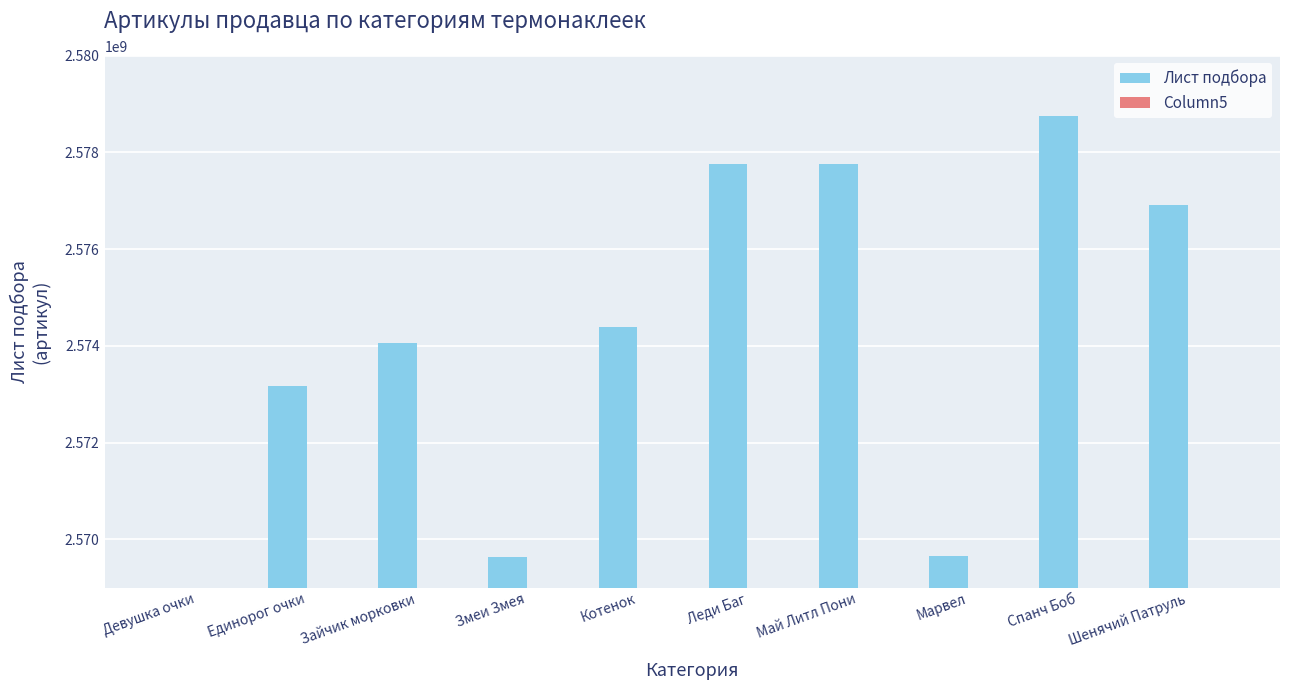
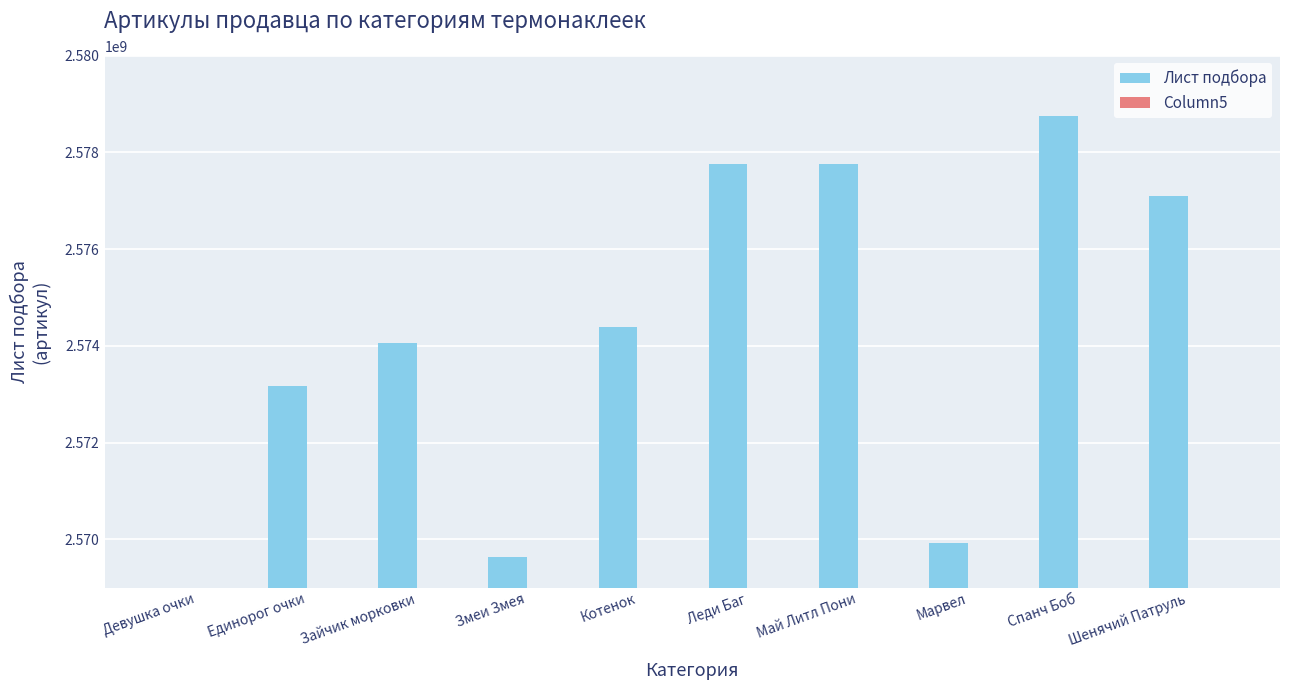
  {
    "Лист подбора": {
      "Единорог очки": 2573200000,
      "Зайчик морковки": 2574100000,
      "Змеи Змея": 2569600000,
      "Котенок": 2574400000,
      "Леди Баг": 2577800000,
      "Май Литл Пони": 2577800000,
-     "Марвел": 2569700000,
+     "Марвел": 2569900000,
      "Спанч Боб": 2578800000,
-     "Шенячий Патруль": 2576900000
+     "Шенячий Патруль": 2577100000
    }
  }
